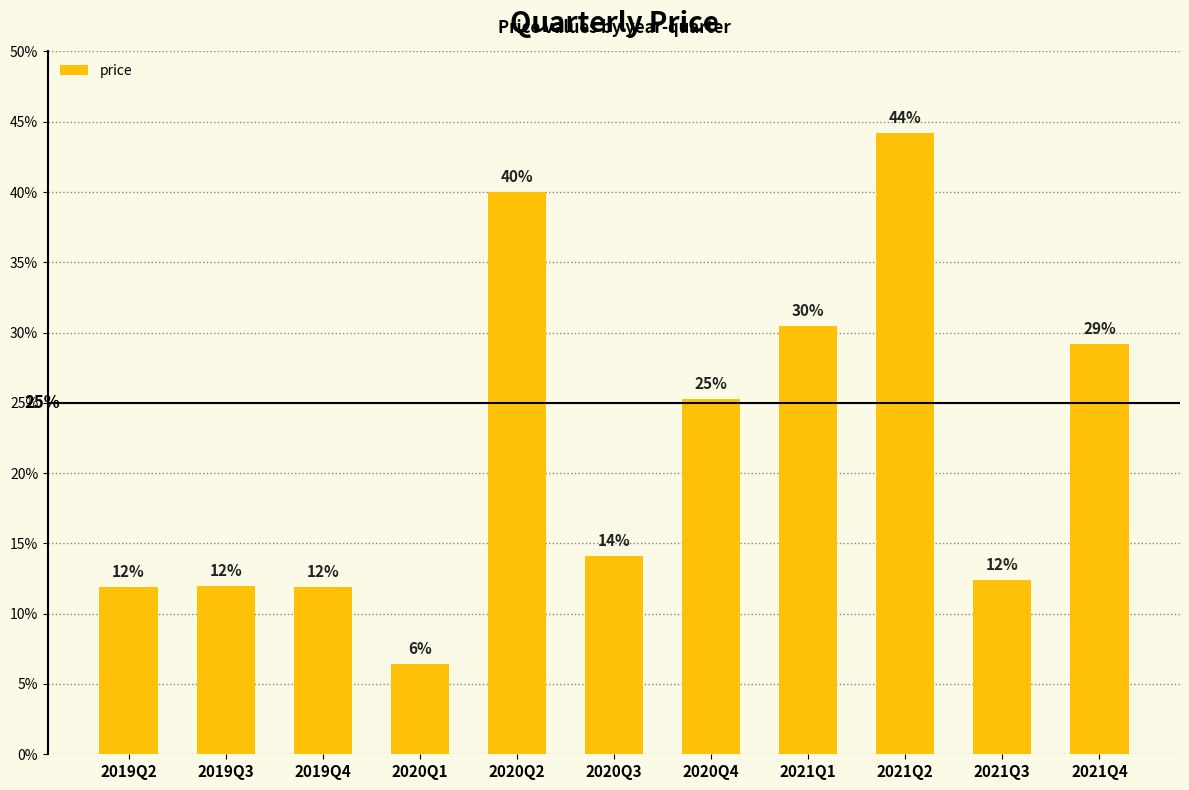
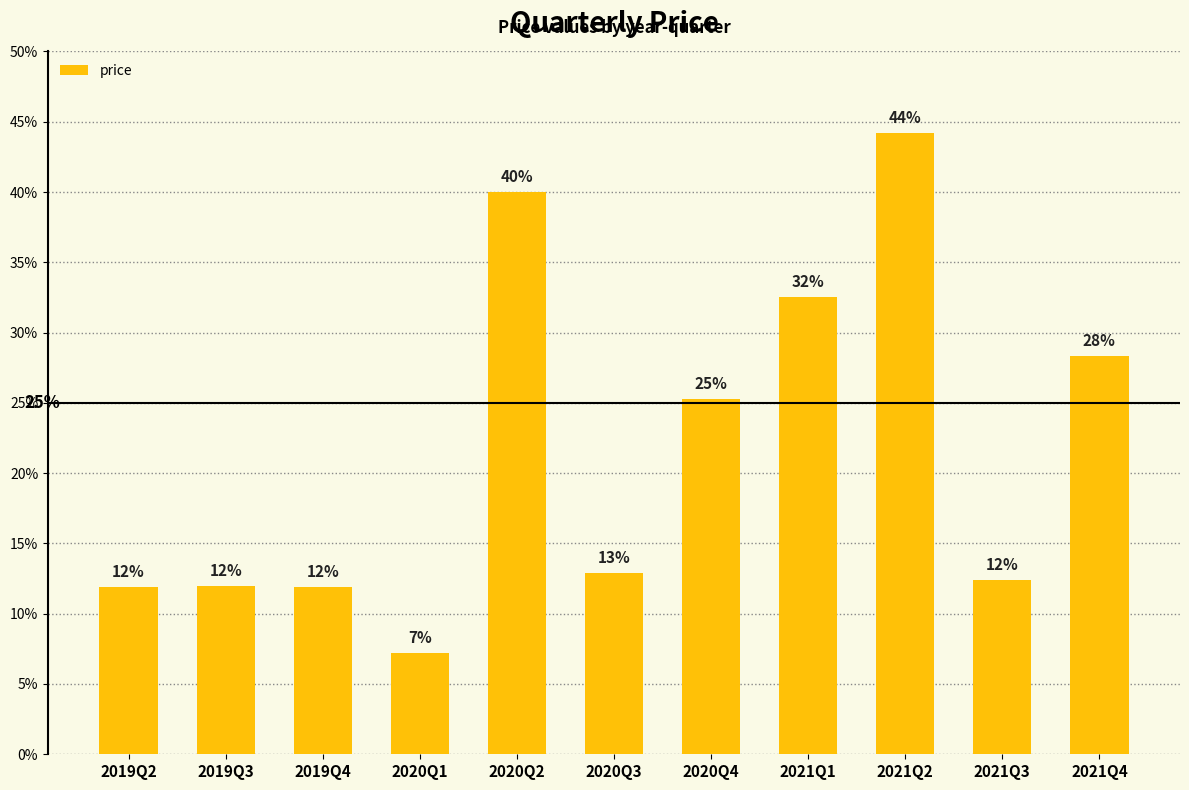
  {
    "2019Q2": "12%",
    "2019Q3": "12%",
    "2019Q4": "12%",
-   "2020Q1": "6%",
+   "2020Q1": "7%",
    "2020Q2": "40%",
-   "2020Q3": "14%",
+   "2020Q3": "13%",
    "2020Q4": "25%",
-   "2021Q1": "30%",
+   "2021Q1": "32%",
    "2021Q2": "44%",
    "2021Q3": "12%",
-   "2021Q4": "29%"
+   "2021Q4": "28%"
  }
